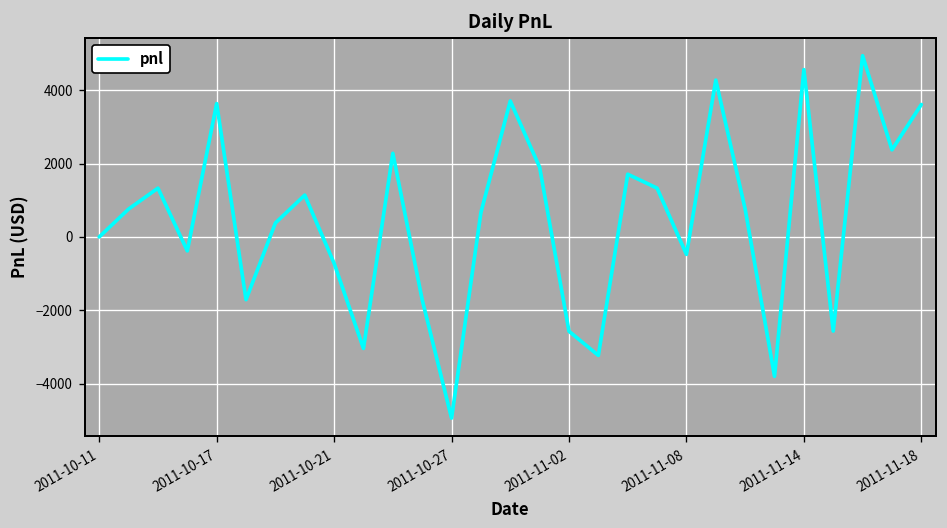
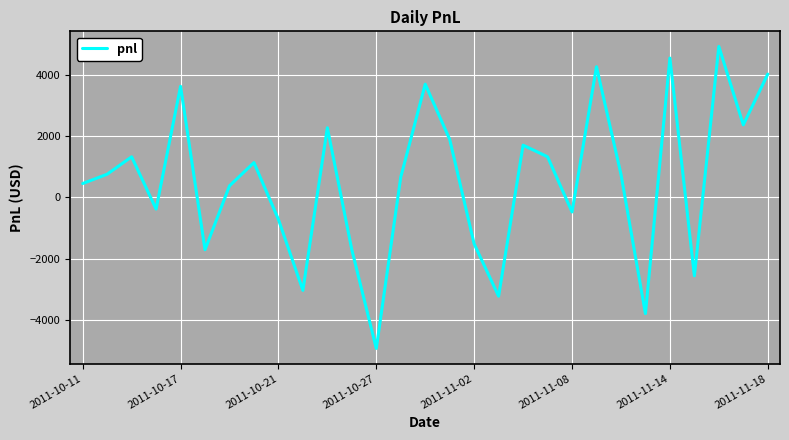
  {
-   "2011-10-11": 0,
+   "2011-10-11": 500,
    "2011-10-17": 3600,
    "2011-10-21": -700,
    "2011-10-27": -4900,
-   "2011-11-02": -2600,
+   "2011-11-02": -1500,
    "2011-11-08": -500,
    "2011-11-14": 4600,
-   "2011-11-18": 3600
+   "2011-11-18": 4000
  }
